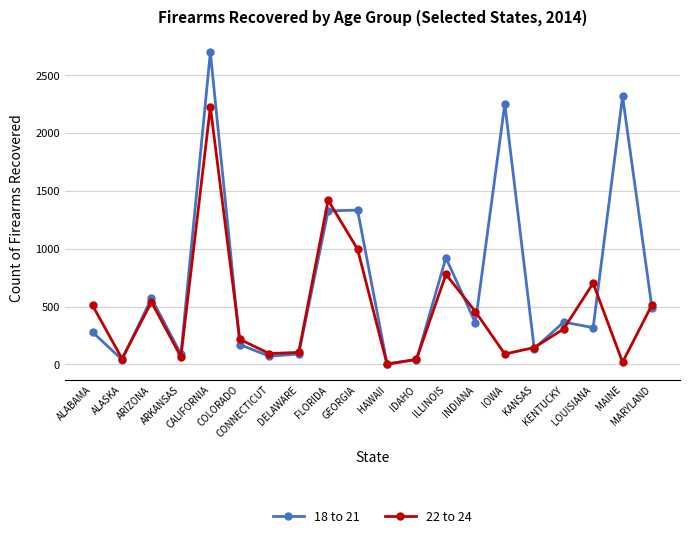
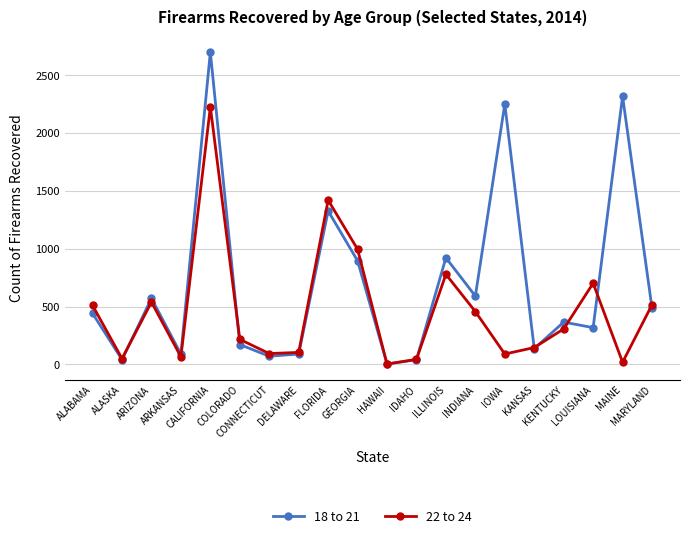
  {
    "18 to 21": {
-     "ALABAMA": 280,
+     "ALABAMA": 440,
      "ARIZONA": 570,
      "ARKANSAS": 90,
      "CALIFORNIA": 2700,
      "COLORADO": 170,
      "CONNECTICUT": 70,
      "FLORIDA": 1330,
-     "GEORGIA": 1330,
+     "GEORGIA": 900,
      "ILLINOIS": 920,
-     "INDIANA": 360,
+     "INDIANA": 590,
      "IOWA": 2250,
      "KENTUCKY": 370,
      "LOUISIANA": 320,
      "MAINE": 2320,
      "MARYLAND": 490
    },
    "22 to 24": {
      "ALABAMA": 510,
      "ARIZONA": 540,
      "ARKANSAS": 70,
      "CALIFORNIA": 2230,
      "COLORADO": 220,
      "CONNECTICUT": 90,
      "FLORIDA": 1420,
      "GEORGIA": 1000,
      "ILLINOIS": 780,
      "INDIANA": 460,
      "IOWA": 90,
      "KENTUCKY": 310,
      "LOUISIANA": 700,
      "MAINE": 20,
      "MARYLAND": 520
    }
  }
